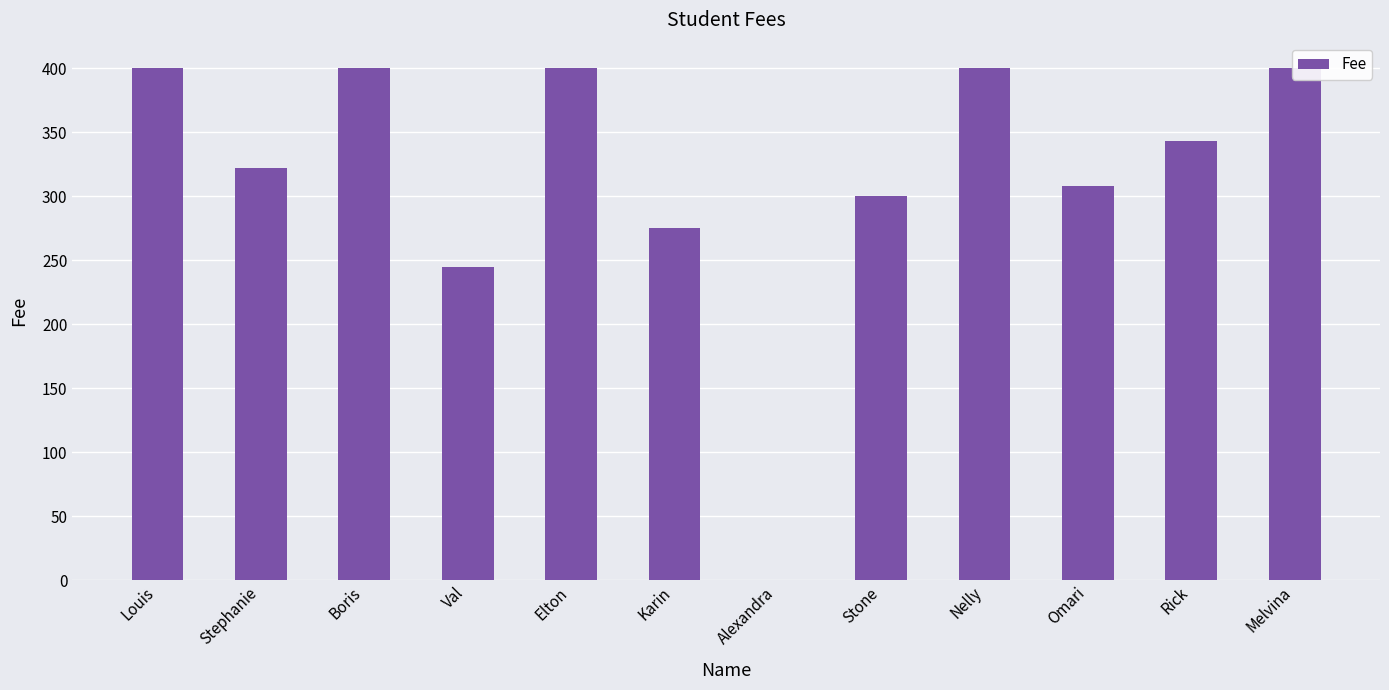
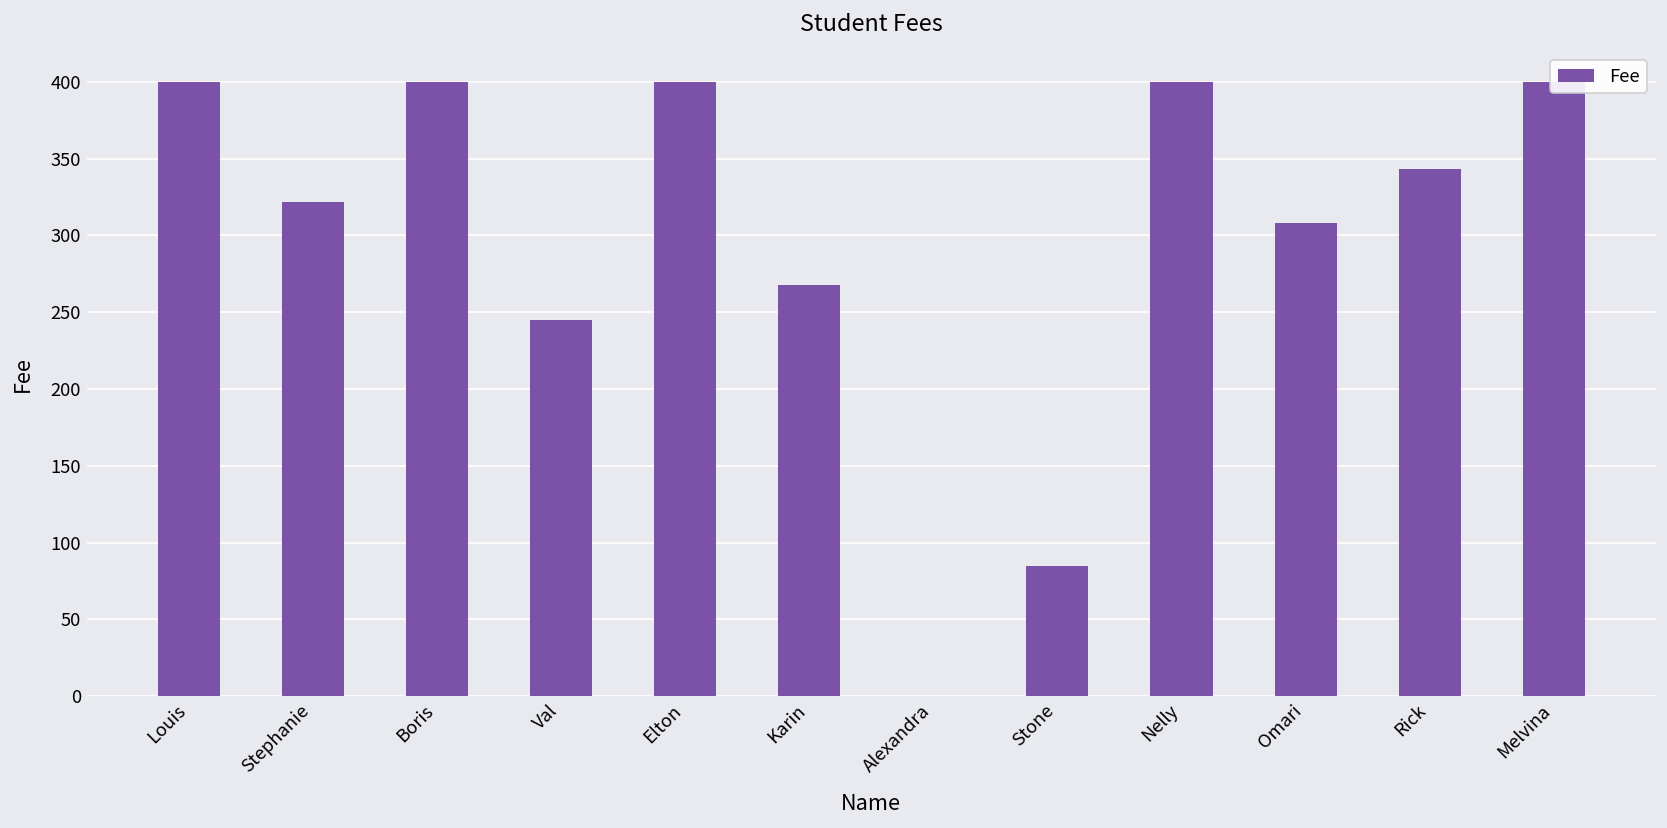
  {
    "Louis": 400,
    "Stephanie": 322,
    "Boris": 400,
    "Val": 245,
    "Elton": 400,
-   "Karin": 275,
+   "Karin": 268,
    "Alexandra": 0,
-   "Stone": 300,
+   "Stone": 85,
    "Nelly": 400,
    "Omari": 308,
    "Rick": 343
  }
